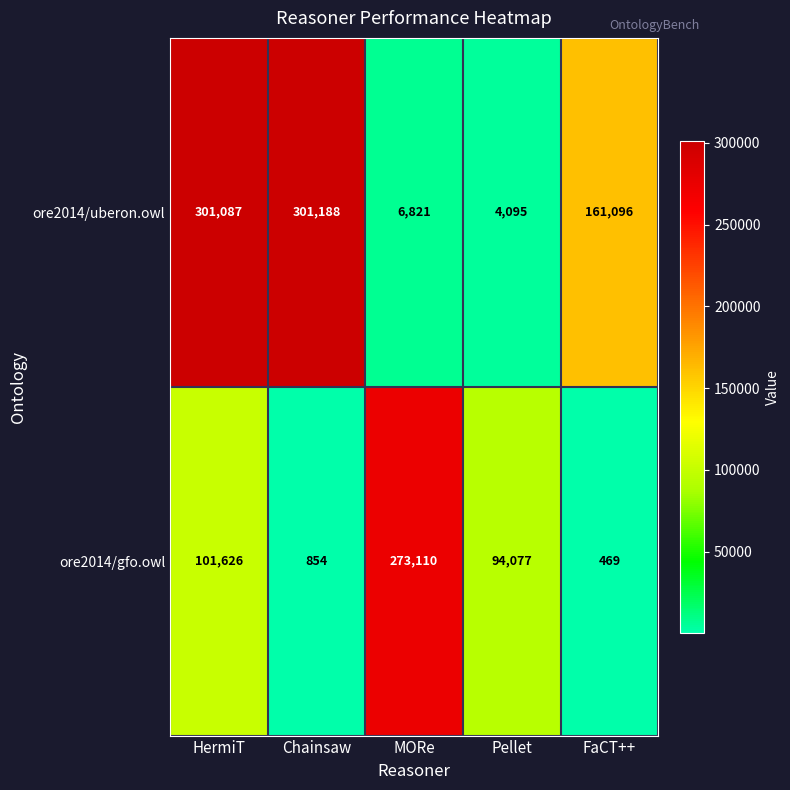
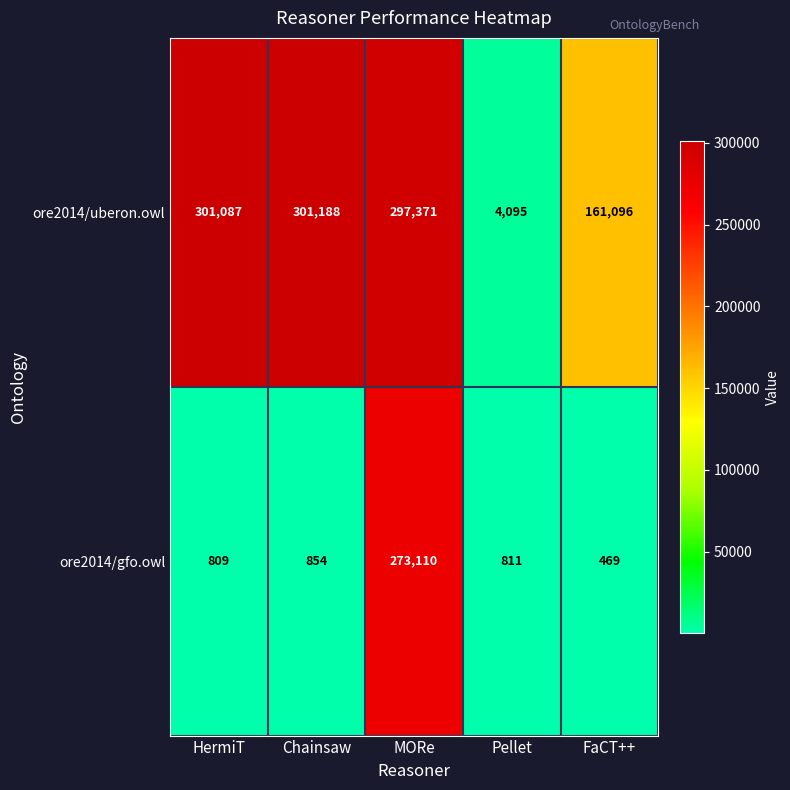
  {
    "ore2014/uberon.owl": {
      "HermiT": "301,087",
      "Chainsaw": "301,188",
-     "MORe": "6,821",
+     "MORe": "297,371",
      "Pellet": "4,095",
      "FaCT++": "161,096"
    },
    "ore2014/gfo.owl": {
-     "HermiT": "101,626",
+     "HermiT": "809",
      "Chainsaw": "854",
      "MORe": "273,110",
-     "Pellet": "94,077",
+     "Pellet": "811",
      "FaCT++": "469"
    }
  }
